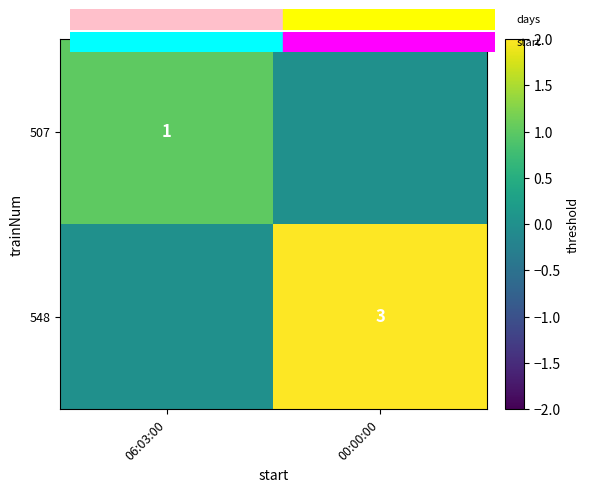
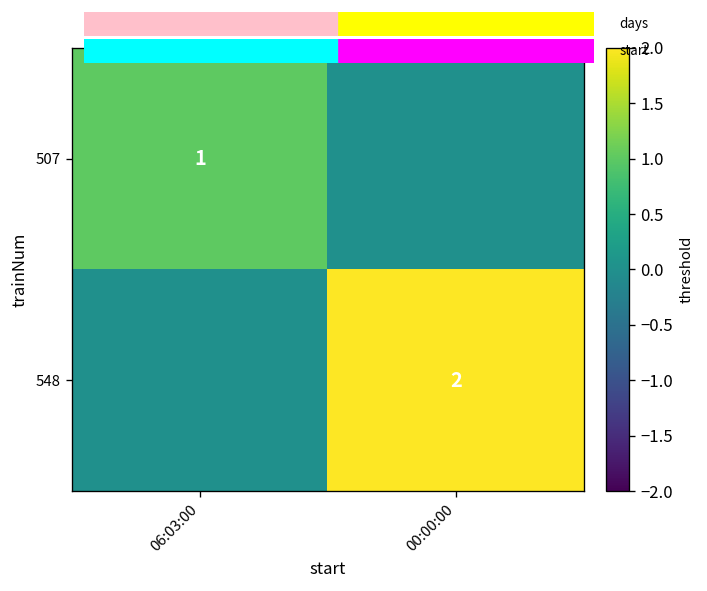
  {
    "507": {
      "06:03:00": 1
    },
    "548": {
-     "00:00:00": 3
+     "00:00:00": 2
    }
  }
